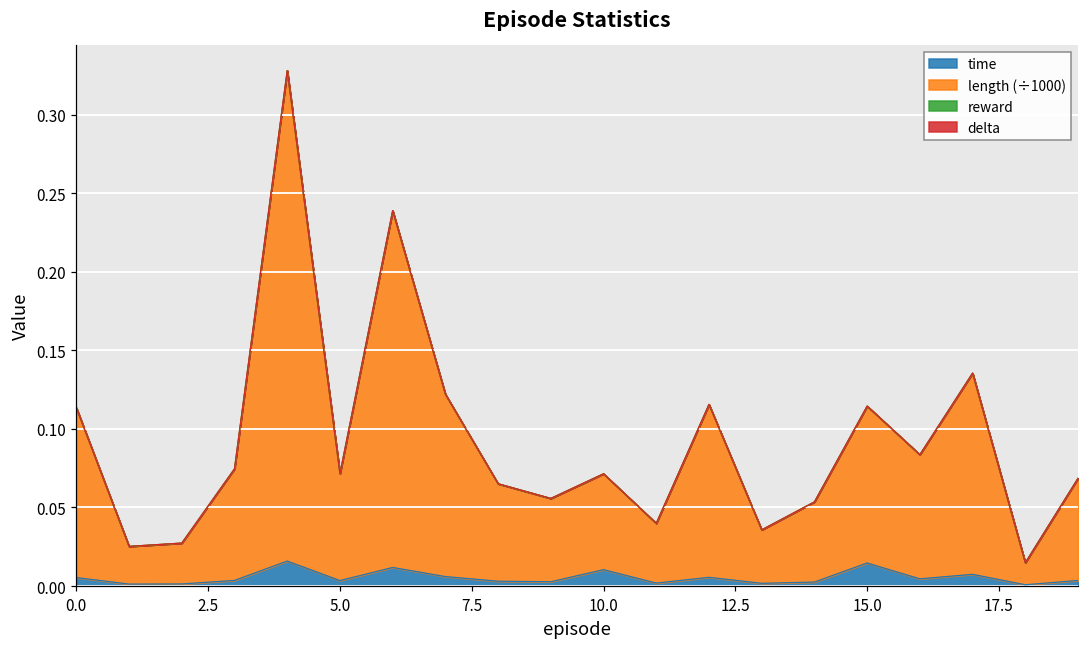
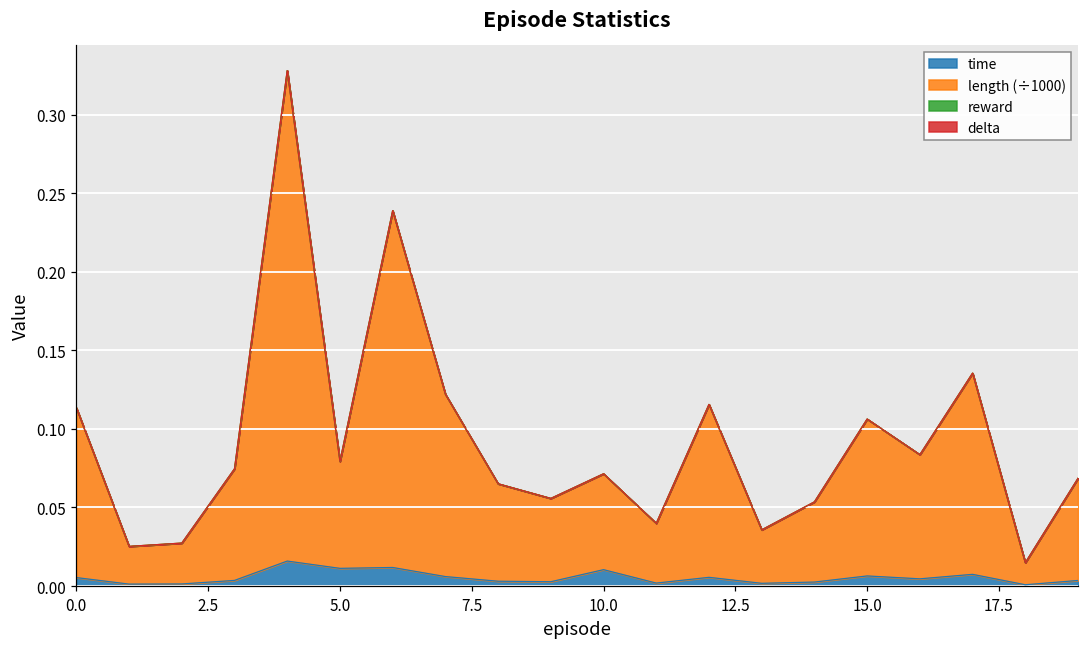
  {
    "time": {
      "0.0": 0.005,
-     "5.0": 0.004,
+     "5.0": 0.011,
      "10.0": 0.010,
-     "15.0": 0.015
+     "15.0": 0.006
    }
  }
